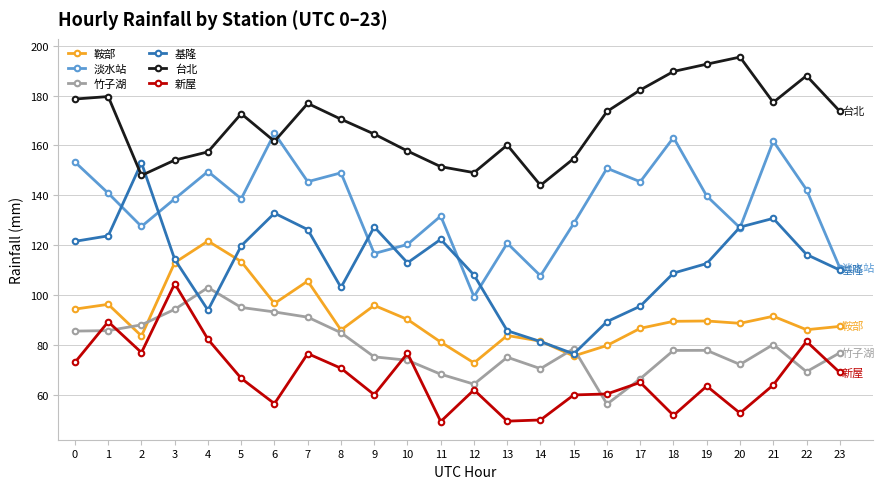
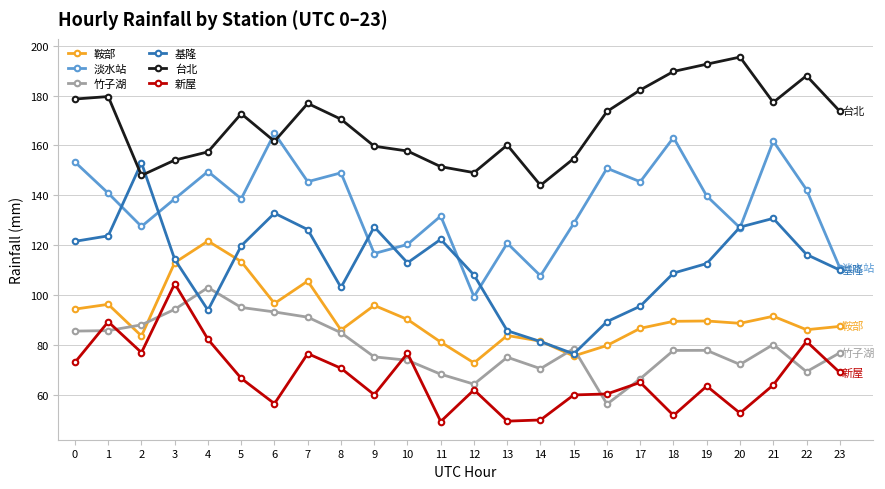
  {
    "鞍部": {
      "0": 94,
      "1": 96,
      "2": 84,
      "3": 113,
      "4": 122,
      "5": 113,
      "6": 97,
      "7": 106,
      "8": 86,
      "9": 96,
      "10": 90,
      "11": 81,
      "12": 73,
      "13": 84,
      "16": 80,
      "17": 87,
      "18": 89,
      "19": 90,
      "20": 89,
      "21": 91,
      "22": 86,
      "23": 87
    },
    "淡水站": {
      "0": 153,
      "1": 141,
      "2": 127,
      "3": 139,
      "4": 150,
      "5": 139,
      "6": 165,
      "7": 145,
      "8": 149,
      "9": 117,
      "10": 120,
      "11": 132,
      "12": 99,
      "13": 121,
      "14": 108,
      "15": 129,
      "16": 151,
      "17": 145,
      "18": 163,
      "19": 140,
      "21": 162,
      "22": 142
    },
    "竹子湖": {
      "0": 86,
      "1": 86,
      "2": 88,
      "3": 94,
      "4": 103,
      "5": 95,
      "6": 93,
      "7": 91,
      "8": 85,
      "9": 75,
      "10": 74,
      "11": 68,
      "12": 64,
      "13": 75,
      "14": 70,
      "15": 79,
      "16": 56,
      "17": 66,
      "18": 78,
      "19": 78,
      "20": 72,
      "21": 80,
      "22": 69,
      "23": 77
    },
    "基隆": {
      "0": 122,
      "1": 124,
      "2": 153,
      "3": 114,
      "4": 94,
      "5": 120,
      "6": 133,
      "7": 126,
      "8": 103,
      "9": 127,
      "10": 113,
      "11": 122,
      "12": 108,
      "13": 86,
      "16": 89,
      "17": 96,
      "18": 109,
      "19": 113,
      "21": 131,
      "22": 116
    },
    "台北": {
      "0": 179,
      "1": 180,
      "2": 148,
      "3": 154,
      "4": 157,
      "5": 173,
      "6": 162,
      "7": 177,
      "8": 171,
-     "9": 165,
+     "9": 160,
      "10": 158,
      "11": 151,
      "12": 149,
      "13": 160,
      "14": 144,
      "15": 155,
      "16": 174,
      "17": 182,
      "18": 190,
      "19": 193,
      "20": 195,
      "21": 177,
      "22": 188,
      "23": 174
    },
    "新屋": {
      "0": 73,
      "1": 89,
      "2": 77,
      "3": 105,
      "4": 82,
      "5": 67,
      "6": 56,
      "7": 77,
      "8": 71,
      "9": 60,
      "10": 77,
      "11": 49,
      "12": 62,
      "13": 49,
      "14": 50,
      "15": 60,
      "16": 60,
      "17": 65,
      "18": 52,
      "19": 63,
      "20": 53,
      "21": 64,
      "22": 81,
      "23": 69
    }
  }
